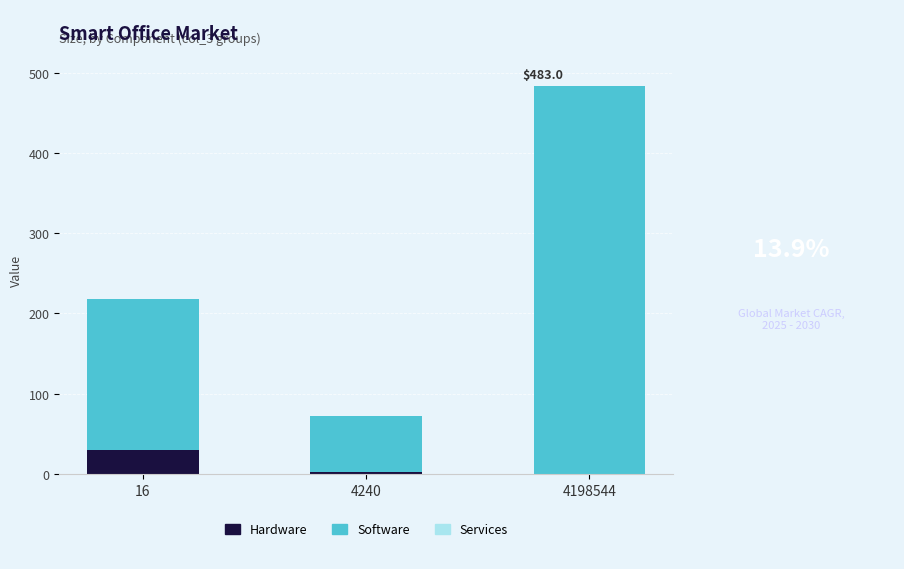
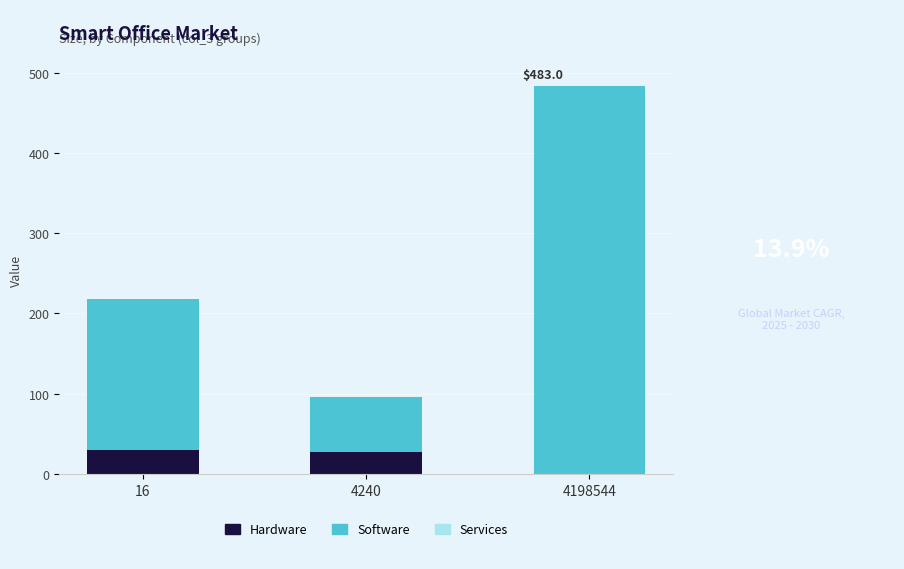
  {
    "Hardware": {
      "16": 30,
-     "4240": 0
+     "4240": 30
    },
    "Services": {
      "16": 190,
      "4240": 70,
      "4198544": 480
    }
  }
